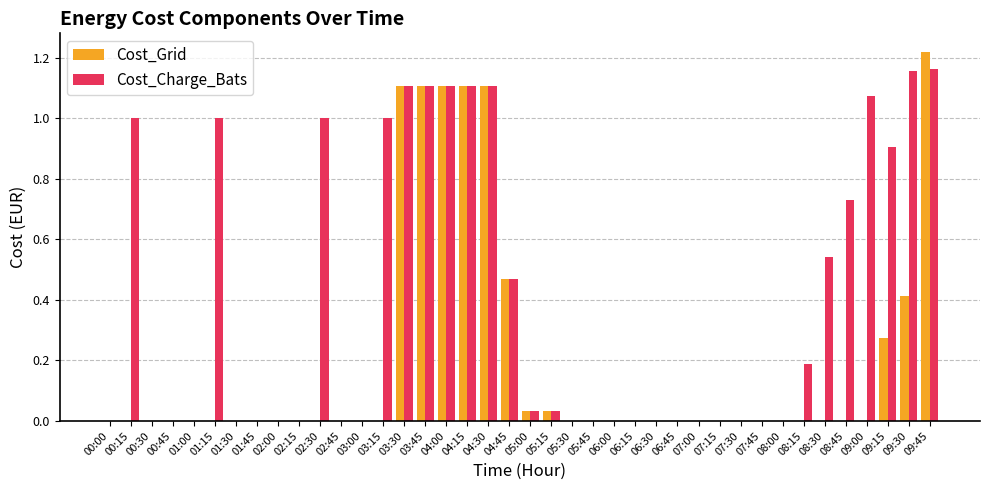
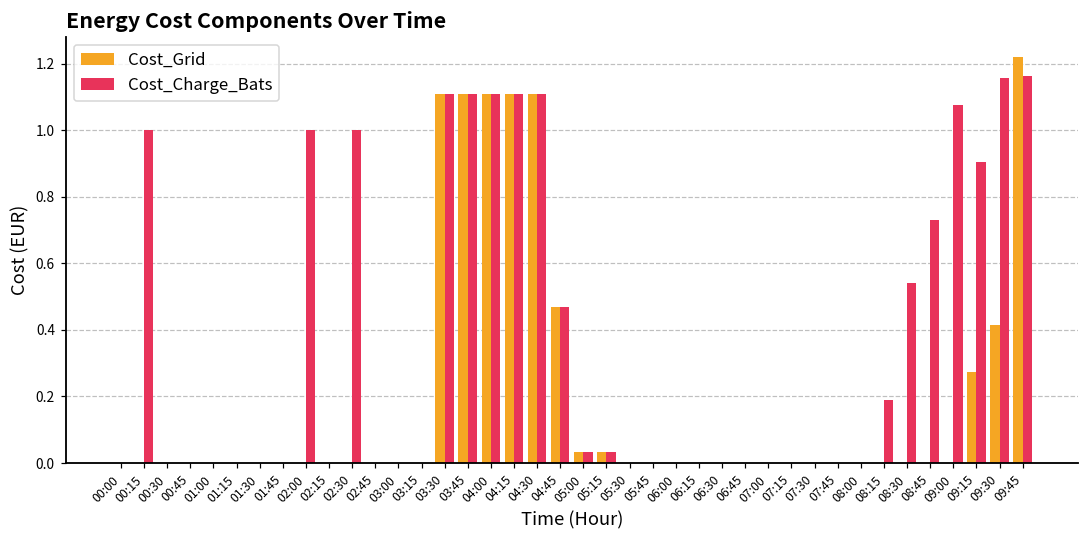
  {
    "Cost_Grid": {
      "00:00": 0,
      "00:15": 0,
      "00:30": 0,
      "00:45": 0,
      "01:00": 0,
      "01:15": 0,
      "01:30": 0,
      "01:45": 0,
      "02:00": 0,
      "02:15": 0,
      "02:30": 0,
      "02:45": 0,
      "03:00": 0,
      "03:15": 0,
      "03:30": 1.11,
      "03:45": 1.11,
      "04:00": 1.11,
      "04:15": 1.11,
      "04:30": 1.11,
      "04:45": 0.47,
      "05:00": 0.03,
      "05:15": 0.03,
      "05:30": 0,
      "05:45": 0,
      "06:00": 0,
      "06:15": 0,
      "06:30": 0,
      "06:45": 0,
      "07:00": 0,
      "07:15": 0,
      "07:30": 0,
      "07:45": 0,
      "08:00": 0,
      "08:15": 0,
      "08:30": 0,
      "08:45": 0,
      "09:00": 0,
      "09:15": 0.27,
      "09:30": 0.41,
      "09:45": 1.22
    },
    "Cost_Charge_Bats": {
      "00:00": 0,
      "00:15": 1,
      "00:30": 0,
      "00:45": 0,
      "01:00": 0,
-     "01:15": 1,
+     "01:15": 0,
      "01:30": 0,
      "01:45": 0,
-     "02:00": 0,
+     "02:00": 1,
      "02:15": 0,
      "02:30": 1,
      "02:45": 0,
      "03:00": 0,
-     "03:15": 1,
+     "03:15": 0,
      "03:30": 1.11,
      "03:45": 1.11,
      "04:00": 1.11,
      "04:15": 1.11,
      "04:30": 1.11,
      "04:45": 0.47,
      "05:00": 0.03,
      "05:15": 0.03,
      "05:30": 0,
      "05:45": 0,
      "06:00": 0,
      "06:15": 0,
      "06:30": 0,
      "06:45": 0,
      "07:00": 0,
      "07:15": 0,
      "07:30": 0,
      "07:45": 0,
      "08:15": 0.19,
      "08:30": 0.54,
      "08:45": 0.73,
      "09:00": 1.07,
      "09:15": 0.90,
      "09:30": 1.16,
      "09:45": 1.16
    }
  }
